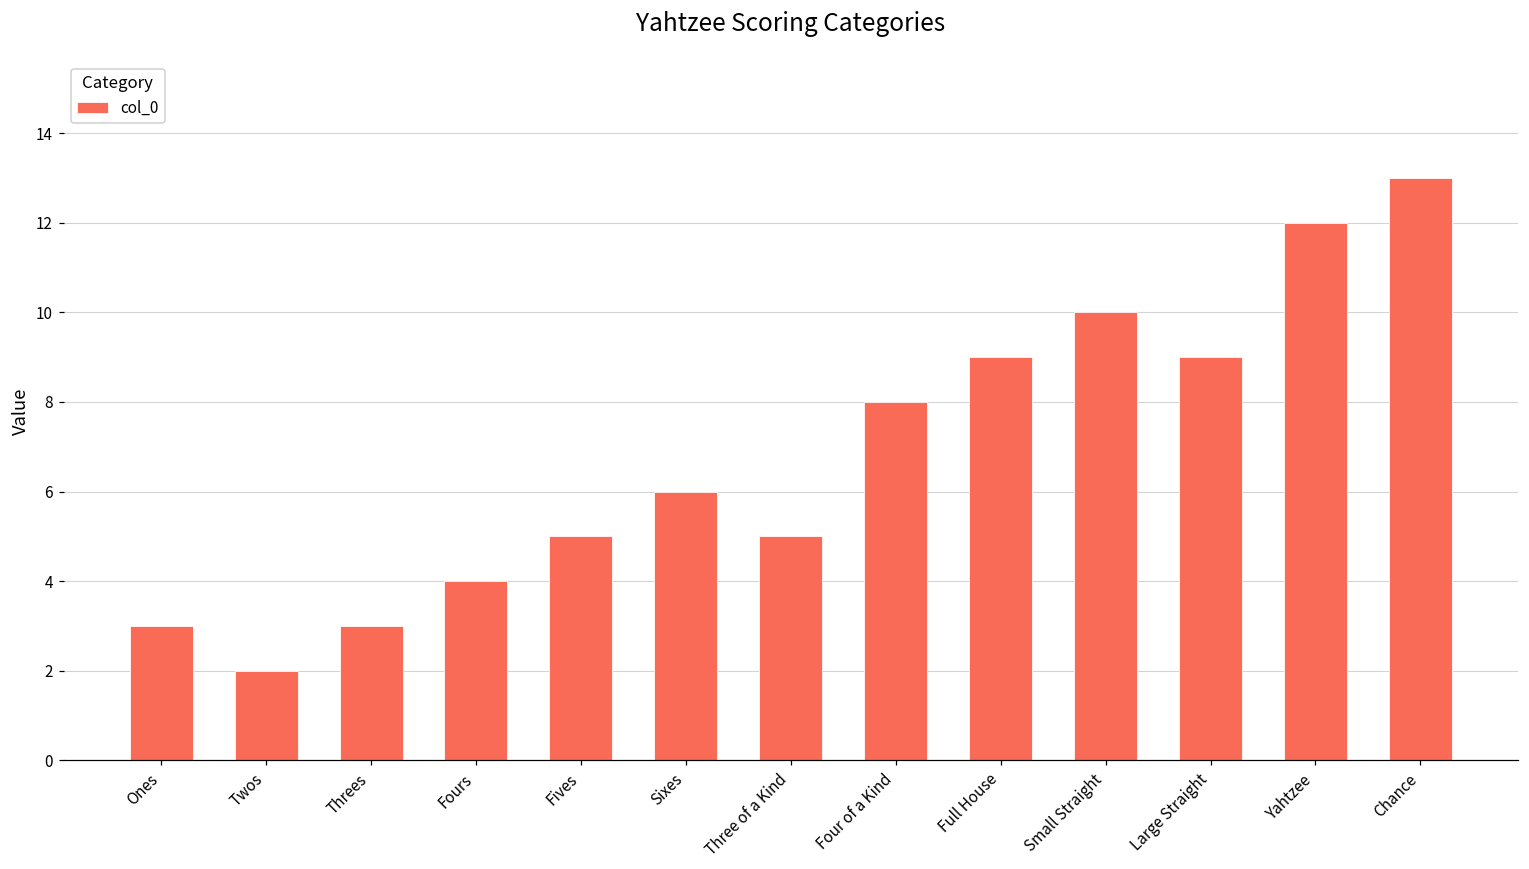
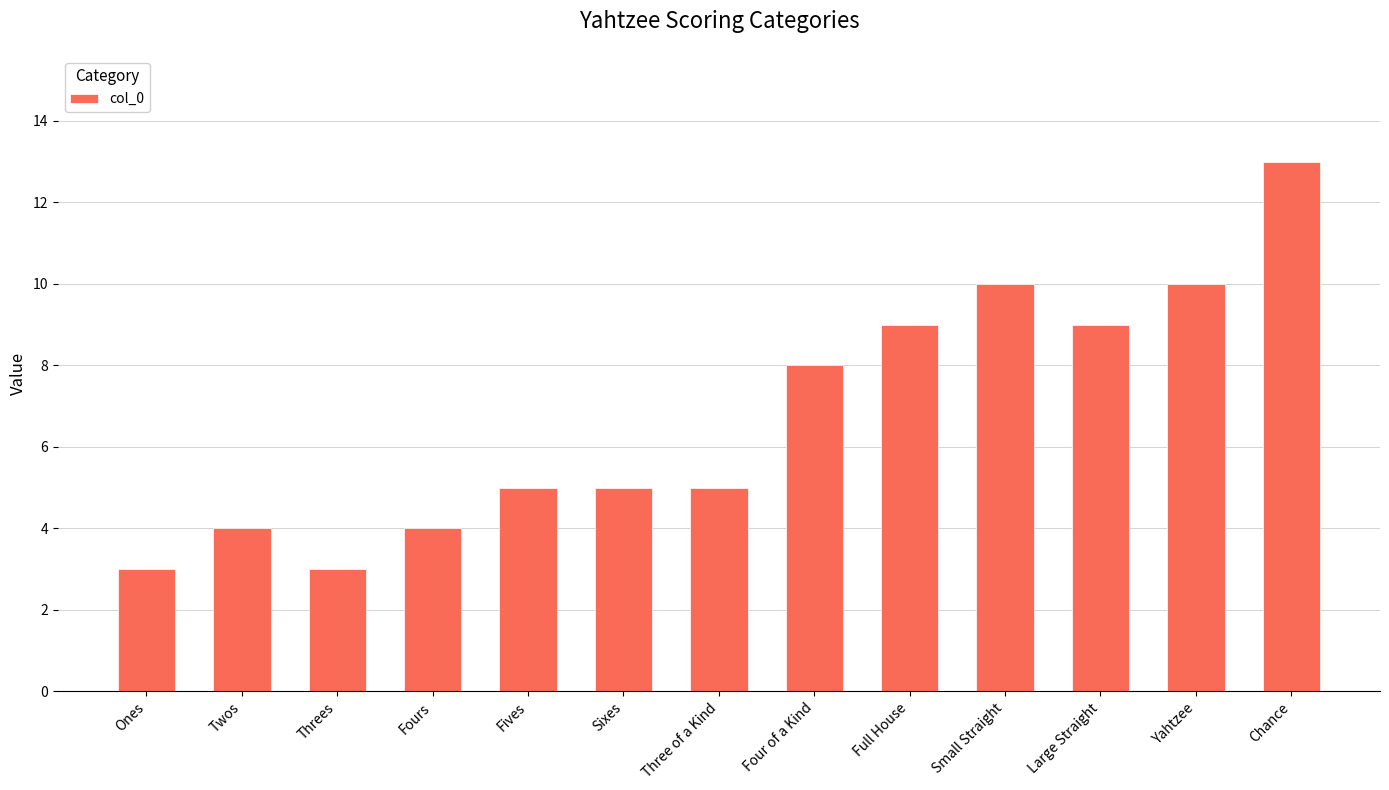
  {
    "Ones": 3,
-   "Twos": 2,
+   "Twos": 4,
    "Threes": 3,
    "Fours": 4,
    "Fives": 5,
-   "Sixes": 6,
+   "Sixes": 5,
    "Three of a Kind": 5,
    "Four of a Kind": 8,
    "Full House": 9,
    "Small Straight": 10,
    "Large Straight": 9,
-   "Yahtzee": 12,
+   "Yahtzee": 10,
    "Chance": 13
  }
